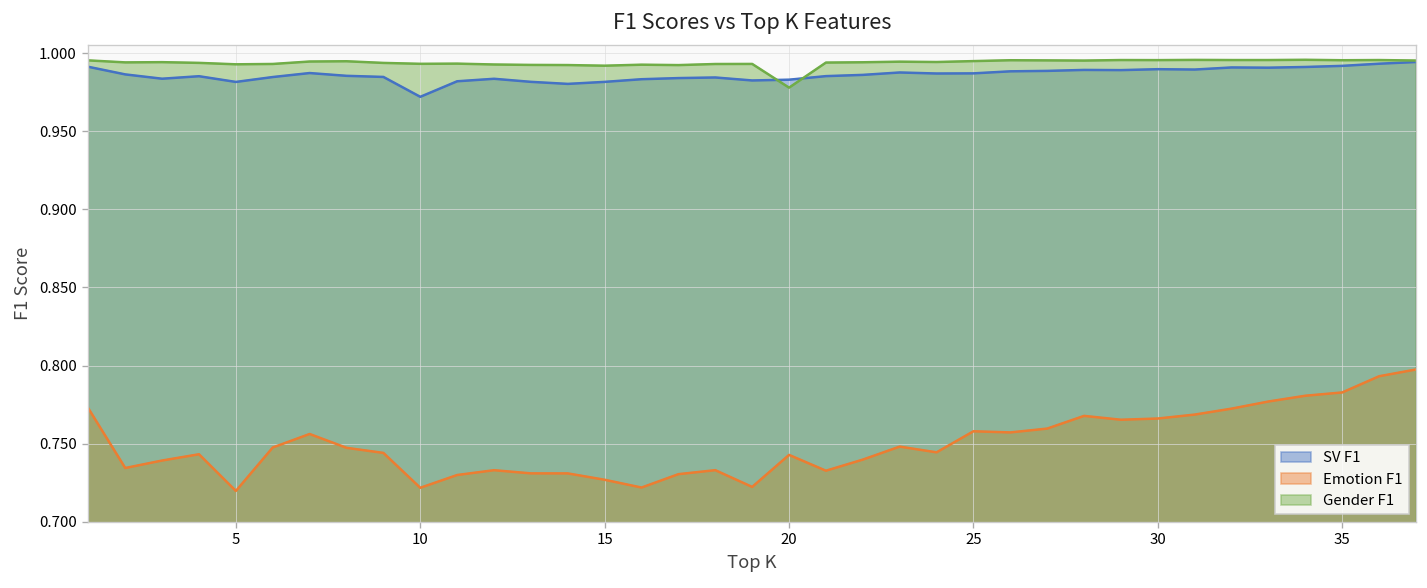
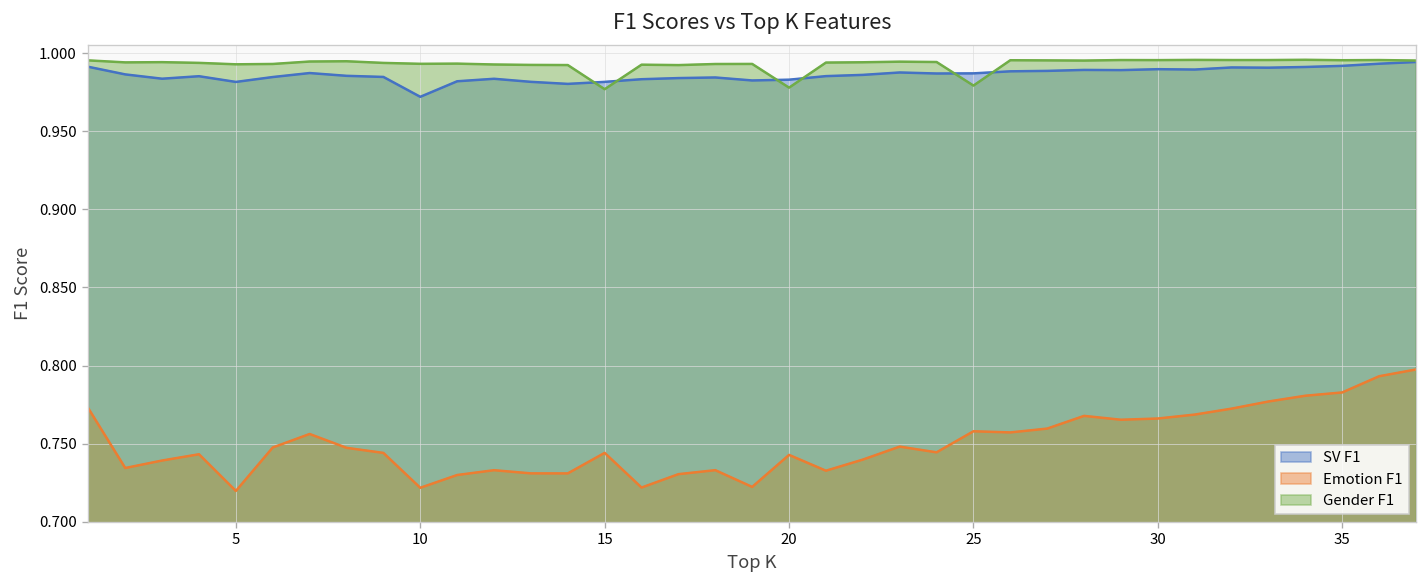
  {
    "SV F1": {
      "5": 0.982,
      "10": 0.972,
      "15": 0.982,
      "20": 0.983,
      "25": 0.987,
      "30": 0.990,
      "35": 0.992
    },
    "Emotion F1": {
      "5": 0.720,
      "10": 0.722,
-     "15": 0.727,
+     "15": 0.744,
      "20": 0.743,
      "25": 0.758,
      "30": 0.766,
      "35": 0.783
    },
    "Gender F1": {
      "5": 0.993,
      "10": 0.993,
-     "15": 0.992,
+     "15": 0.977,
      "20": 0.978,
-     "25": 0.995,
+     "25": 0.979,
      "30": 0.996,
      "35": 0.996
    }
  }
